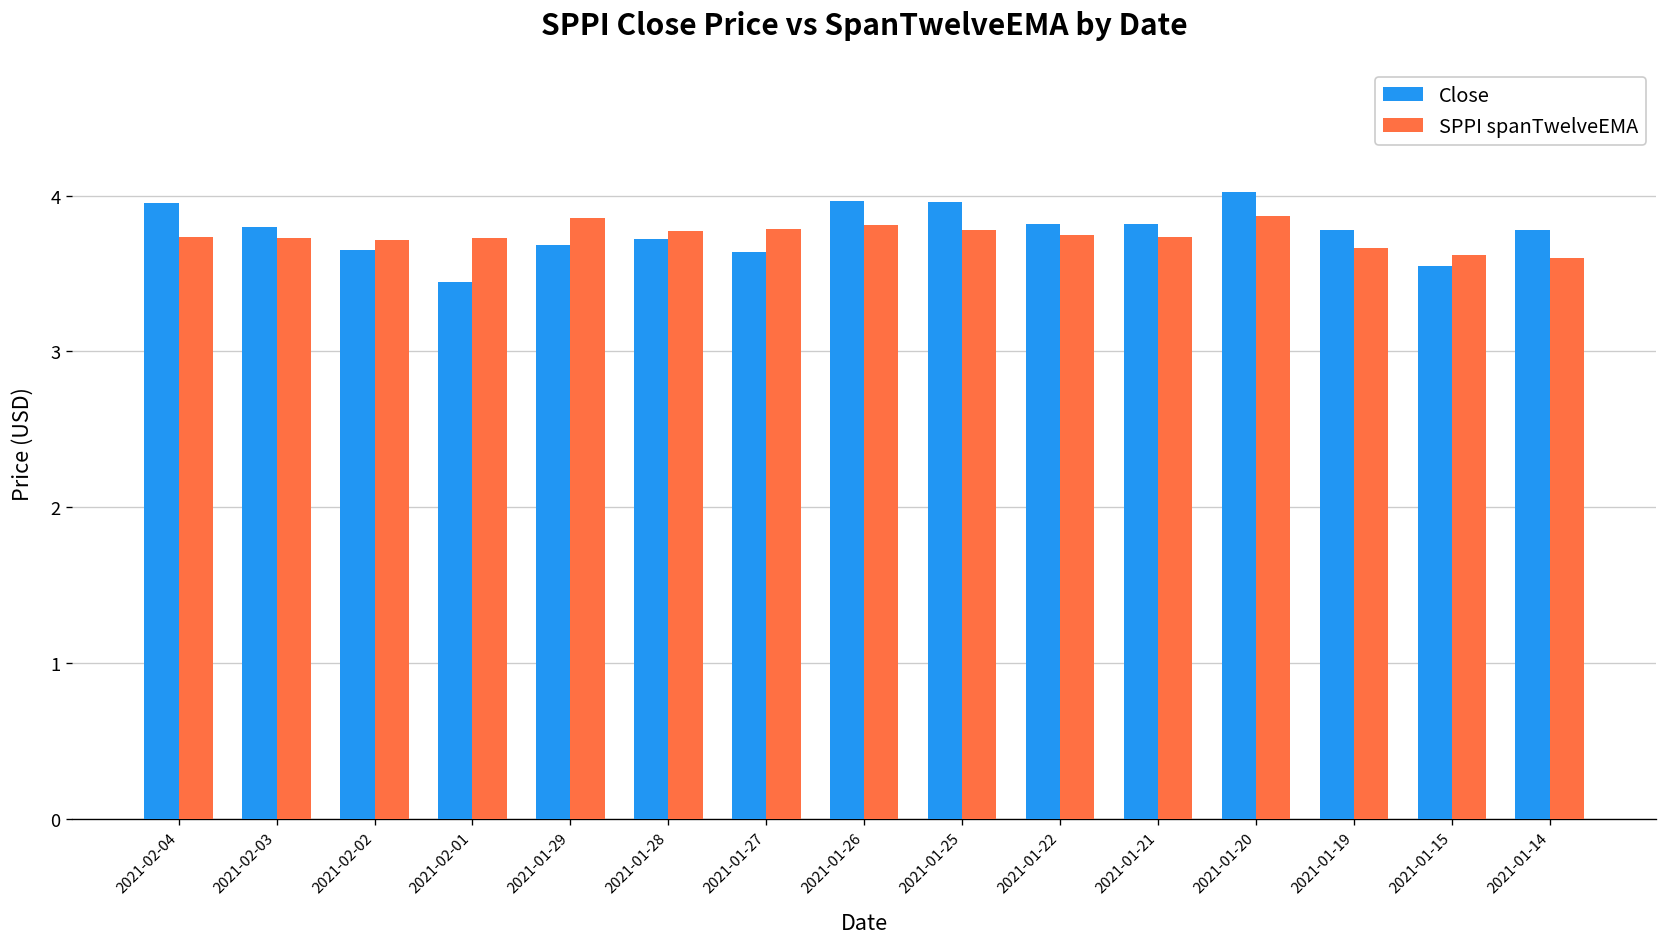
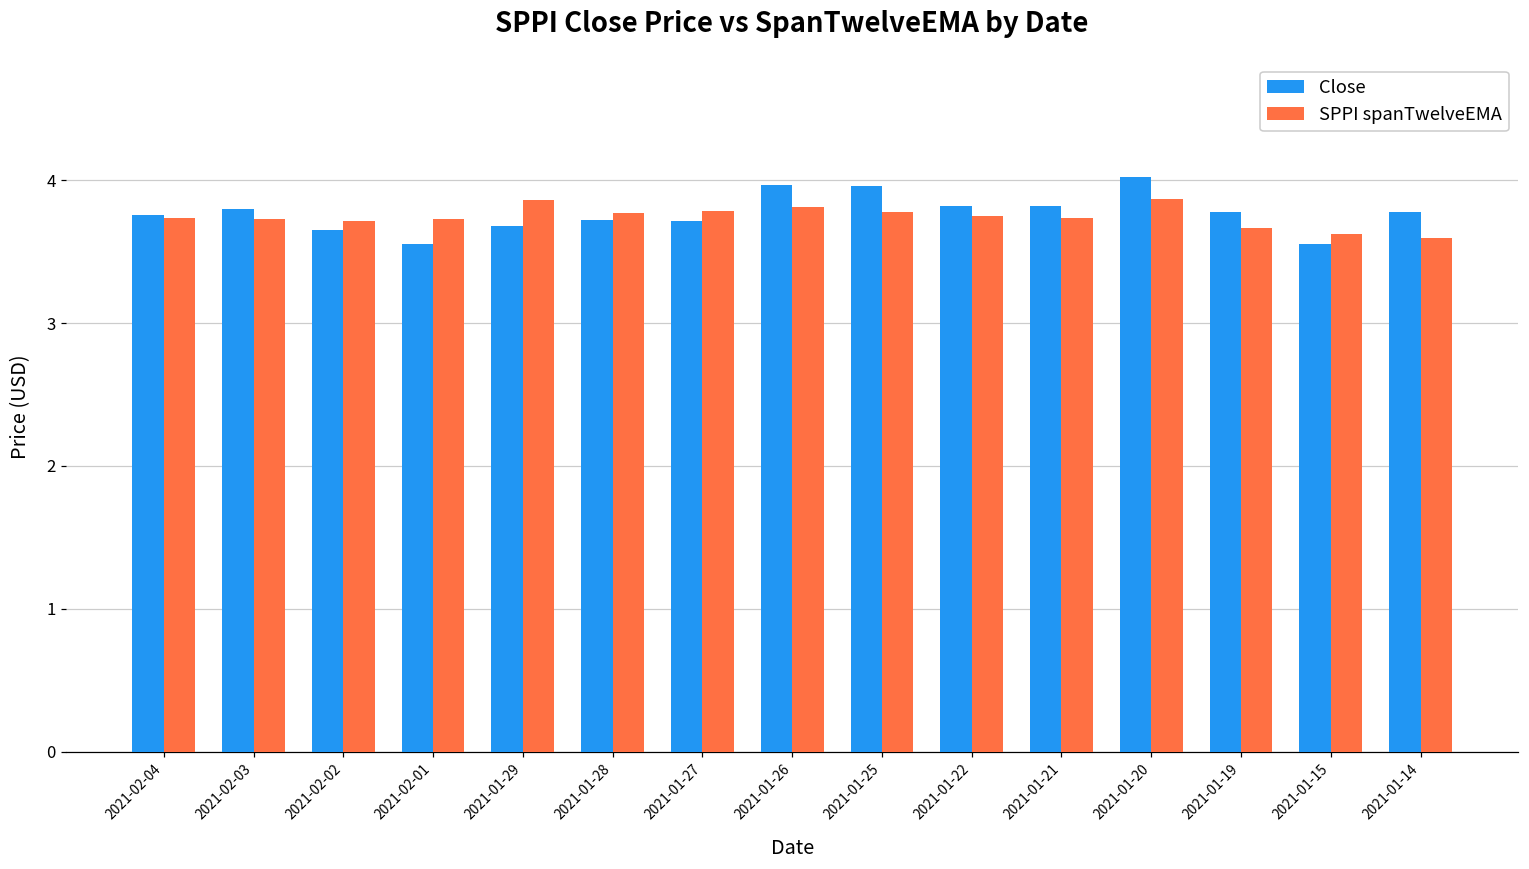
  {
    "Close": {
-     "2021-02-04": 3.95,
+     "2021-02-04": 3.76,
      "2021-02-03": 3.80,
      "2021-02-02": 3.65,
-     "2021-02-01": 3.44,
+     "2021-02-01": 3.55,
      "2021-01-29": 3.68,
      "2021-01-28": 3.72,
-     "2021-01-27": 3.64,
+     "2021-01-27": 3.71,
      "2021-01-26": 3.97,
      "2021-01-25": 3.96,
      "2021-01-22": 3.82,
      "2021-01-21": 3.82,
      "2021-01-20": 4.02,
      "2021-01-19": 3.78,
      "2021-01-15": 3.55,
      "2021-01-14": 3.78
    },
    "SPPI spanTwelveEMA": {
      "2021-02-04": 3.73,
      "2021-02-03": 3.73,
      "2021-02-02": 3.72,
      "2021-02-01": 3.73,
      "2021-01-29": 3.86,
      "2021-01-28": 3.77,
      "2021-01-27": 3.78,
      "2021-01-26": 3.81,
      "2021-01-25": 3.78,
      "2021-01-22": 3.75,
      "2021-01-21": 3.74,
      "2021-01-20": 3.87,
      "2021-01-19": 3.67,
      "2021-01-15": 3.62,
      "2021-01-14": 3.60
    }
  }
